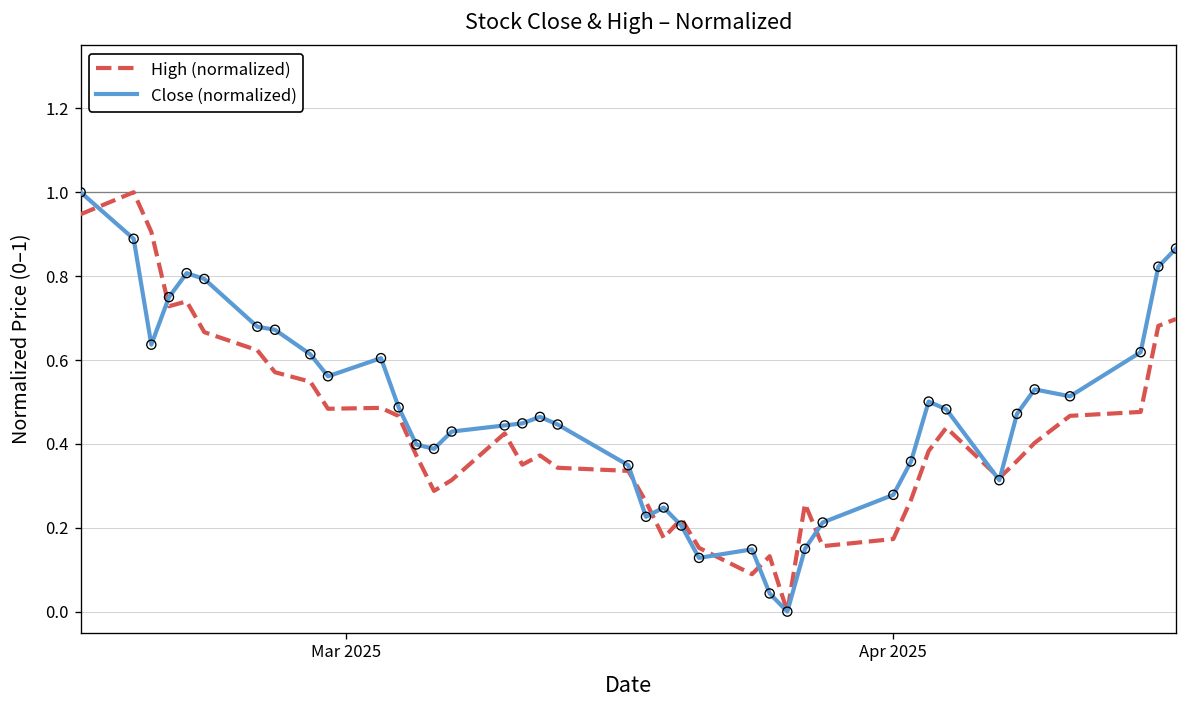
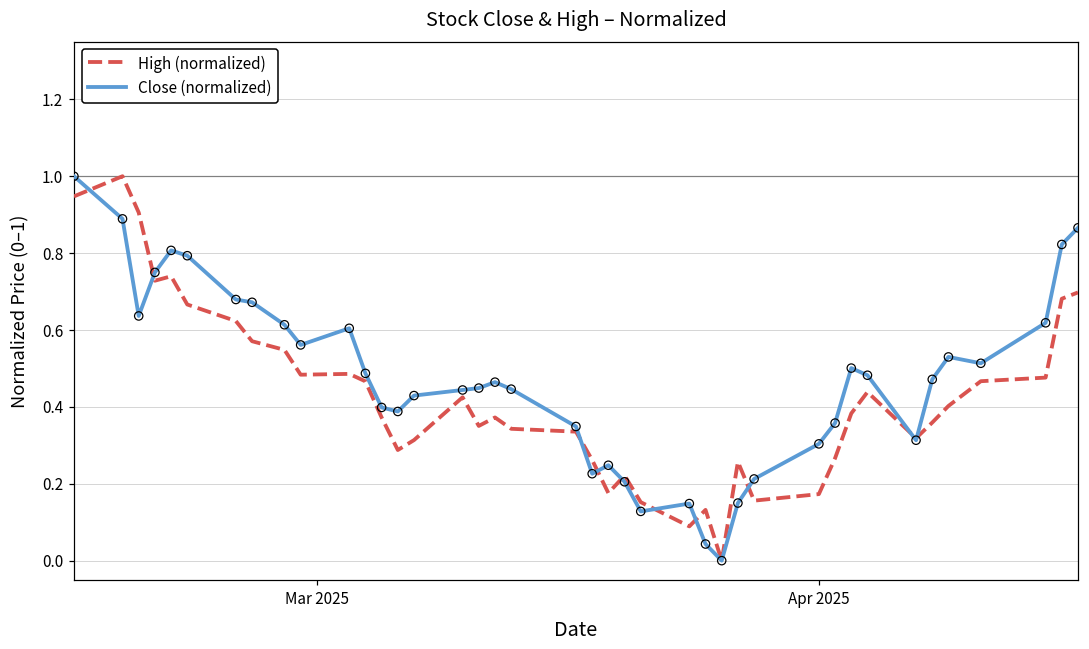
  {
    "High (normalized)": {
      "Apr 2025": 0.17
    },
    "Close (normalized)": {
-     "Apr 2025": 0.28
+     "Apr 2025": 0.30
    }
  }
